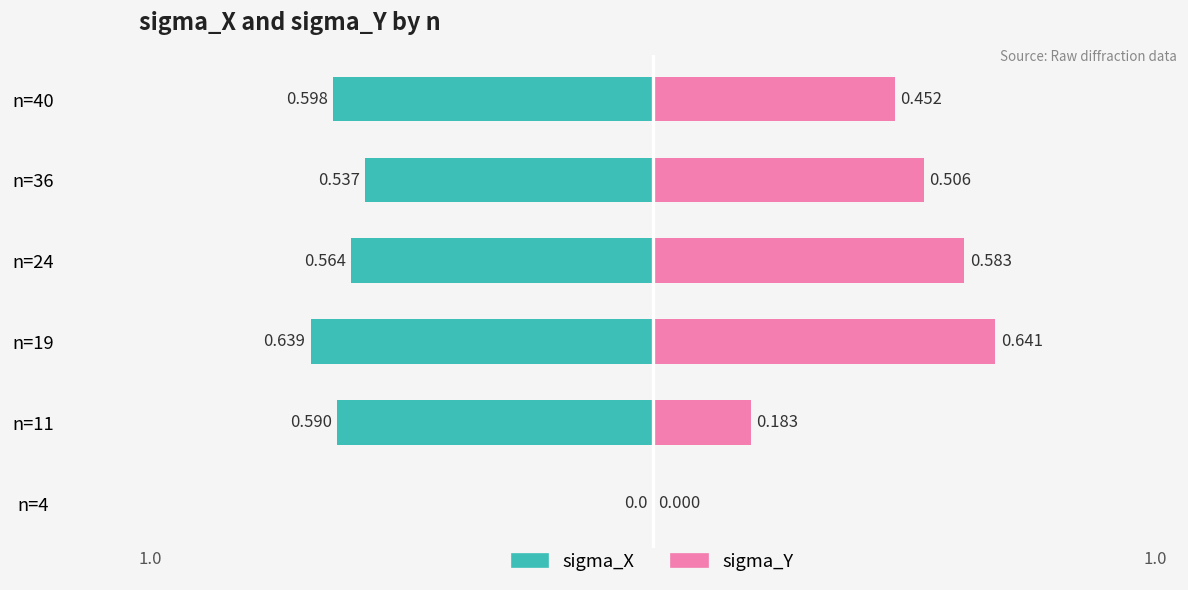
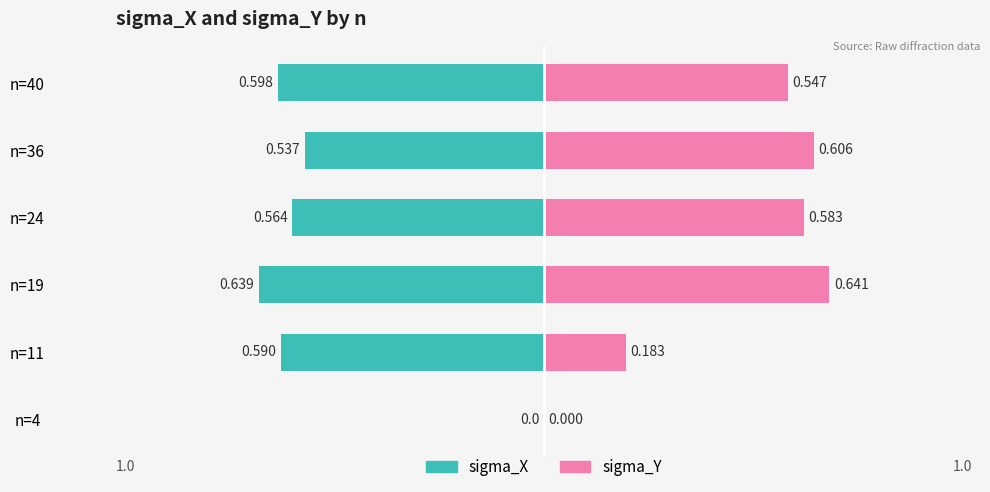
  {
    "sigma_X": {
      "n=4": 0.0
    },
    "sigma_Y": {
-     "n=40": 0.452,
-     "n=36": 0.506,
+     "n=40": 0.547,
+     "n=36": 0.606,
      "n=24": 0.583,
      "n=19": 0.641,
      "n=11": 0.183,
      "n=4": 0.0
    }
  }
